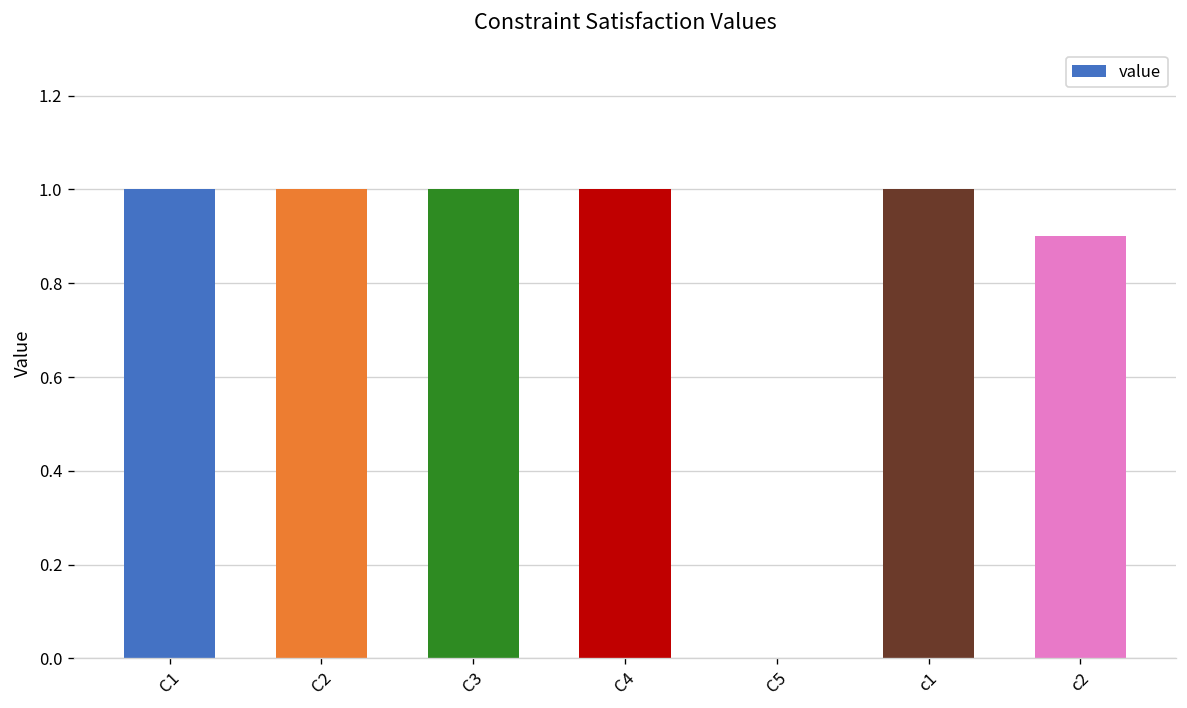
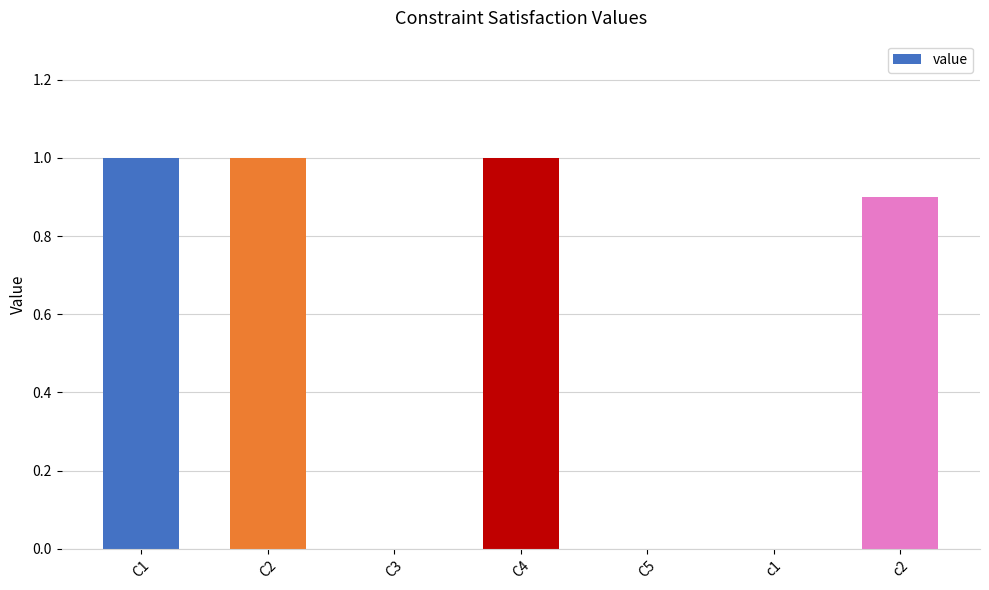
  {
    "C1": 1,
    "C2": 1,
-   "C3": 1,
+   "C3": 0,
    "C4": 1,
    "C5": 0,
-   "c1": 1,
+   "c1": 0,
    "c2": 0.90
  }
